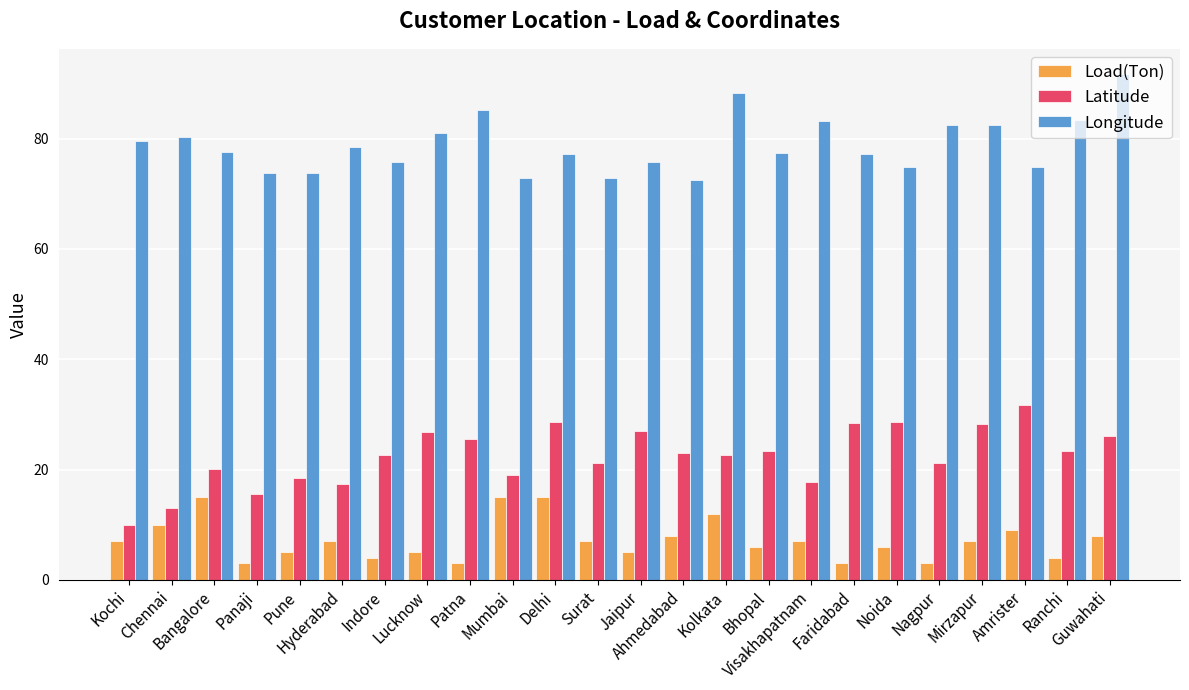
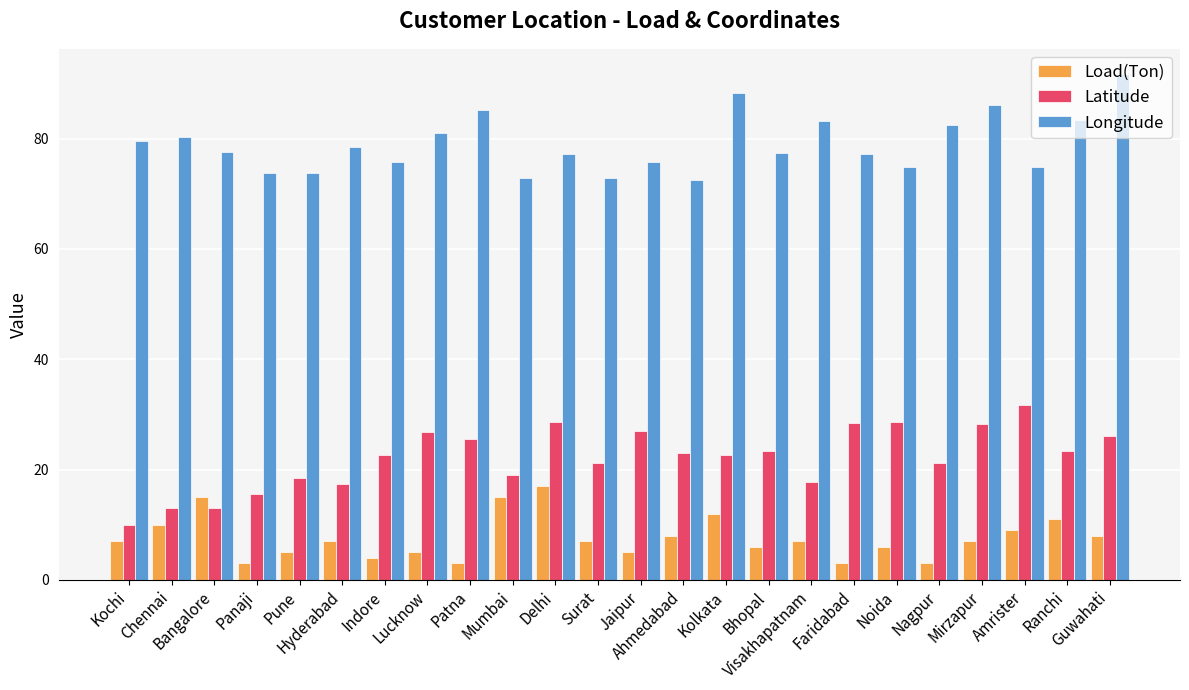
  {
    "Load(Ton)": {
      "Kochi": 7,
      "Chennai": 10,
      "Bangalore": 15,
      "Panaji": 3,
      "Pune": 5,
      "Hyderabad": 7,
      "Indore": 4,
      "Lucknow": 5,
      "Patna": 3,
      "Mumbai": 15,
-     "Delhi": 15,
+     "Delhi": 17,
      "Surat": 7,
      "Jaipur": 5,
      "Ahmedabad": 8,
      "Kolkata": 12,
      "Bhopal": 6,
      "Visakhapatnam": 7,
      "Faridabad": 3,
      "Noida": 6,
      "Nagpur": 3,
      "Mirzapur": 7,
      "Amrister": 9,
-     "Ranchi": 4,
+     "Ranchi": 11,
      "Guwahati": 8
    },
    "Latitude": {
      "Kochi": 10,
      "Chennai": 13,
-     "Bangalore": 20,
+     "Bangalore": 13,
      "Panaji": 15,
      "Pune": 19,
      "Hyderabad": 17,
      "Indore": 23,
      "Lucknow": 27,
      "Patna": 26,
      "Mumbai": 19,
      "Delhi": 29,
      "Surat": 21,
      "Jaipur": 27,
      "Ahmedabad": 23,
      "Kolkata": 23,
      "Bhopal": 23,
      "Visakhapatnam": 18,
      "Faridabad": 28,
      "Noida": 29,
      "Nagpur": 21,
      "Mirzapur": 28,
      "Amrister": 32,
      "Ranchi": 23,
      "Guwahati": 26
    },
    "Longitude": {
      "Kochi": 80,
      "Chennai": 80,
      "Bangalore": 78,
      "Panaji": 74,
      "Pune": 74,
      "Hyderabad": 78,
      "Indore": 76,
      "Lucknow": 81,
      "Patna": 85,
      "Mumbai": 73,
      "Delhi": 77,
      "Surat": 73,
      "Jaipur": 76,
      "Ahmedabad": 73,
      "Kolkata": 88,
      "Bhopal": 77,
      "Visakhapatnam": 83,
      "Faridabad": 77,
      "Noida": 75,
      "Nagpur": 83,
-     "Mirzapur": 83,
+     "Mirzapur": 86,
      "Amrister": 75
    }
  }
